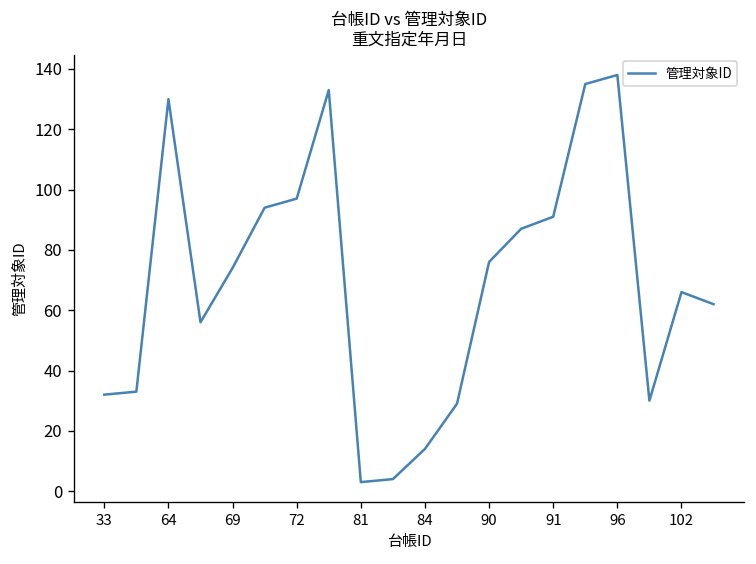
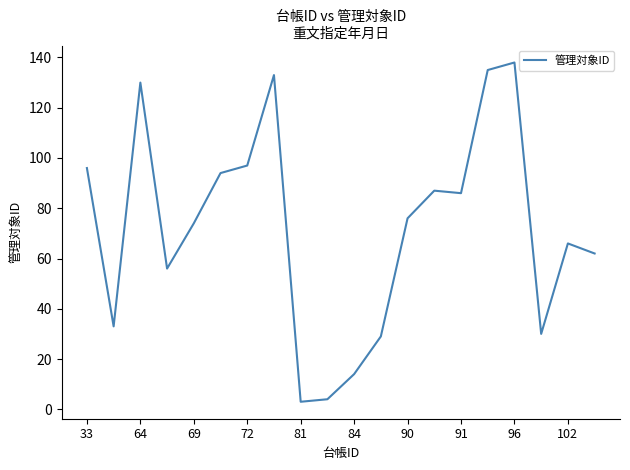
  {
-   "33": 32,
+   "33": 96,
    "64": 130,
    "69": 74,
    "72": 97,
    "81": 3,
    "84": 14,
    "90": 76,
-   "91": 91,
+   "91": 86,
    "96": 138,
    "102": 66
  }
